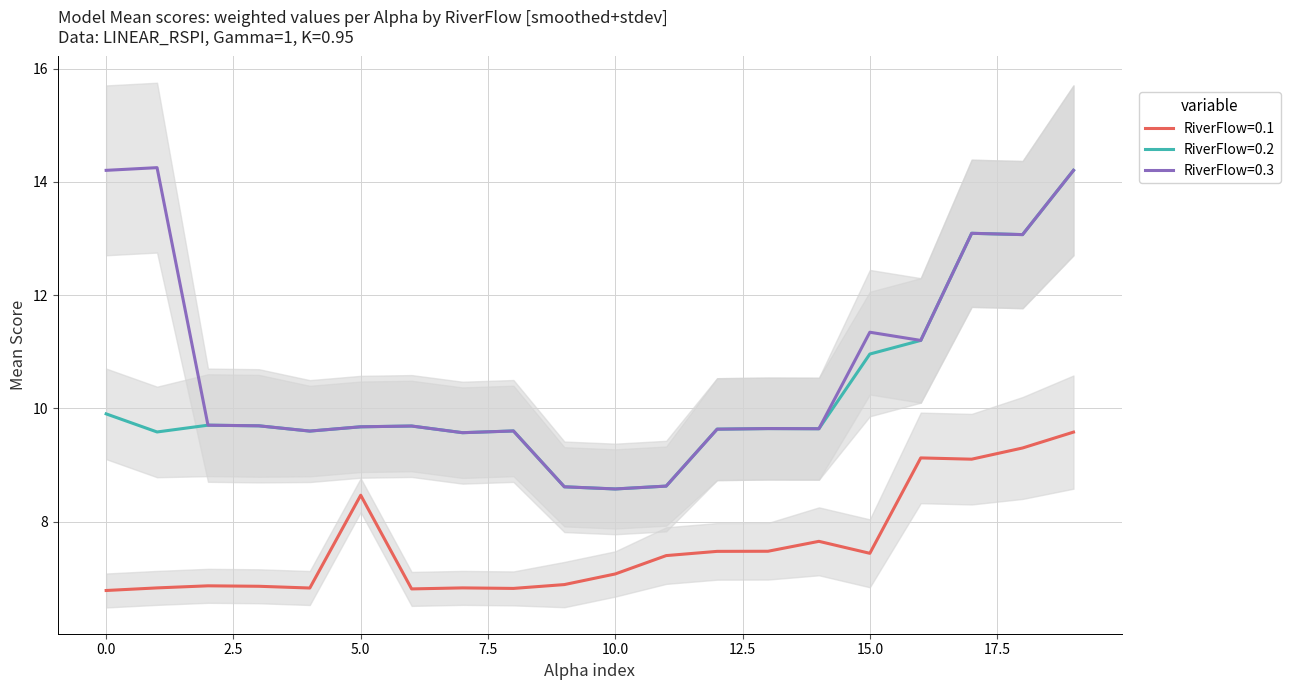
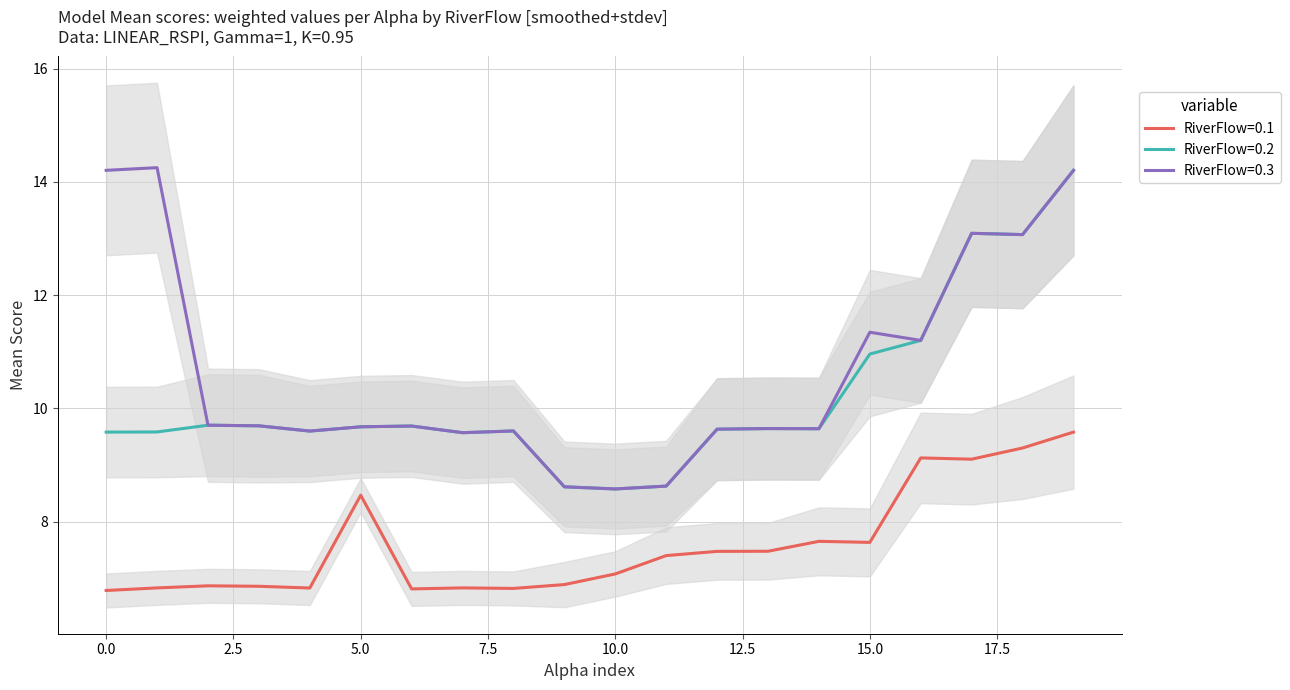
  {
    "RiverFlow=0.1": {
      "0.0": 6.8,
      "5.0": 8.5,
      "10.0": 7.1,
-     "15.0": 7.4
+     "15.0": 7.6
    },
    "RiverFlow=0.2": {
-     "0.0": 9.9,
+     "0.0": 9.6,
      "15.0": 11.0
    },
    "RiverFlow=0.3": {
      "0.0": 14.2,
      "15.0": 11.3
    }
  }
